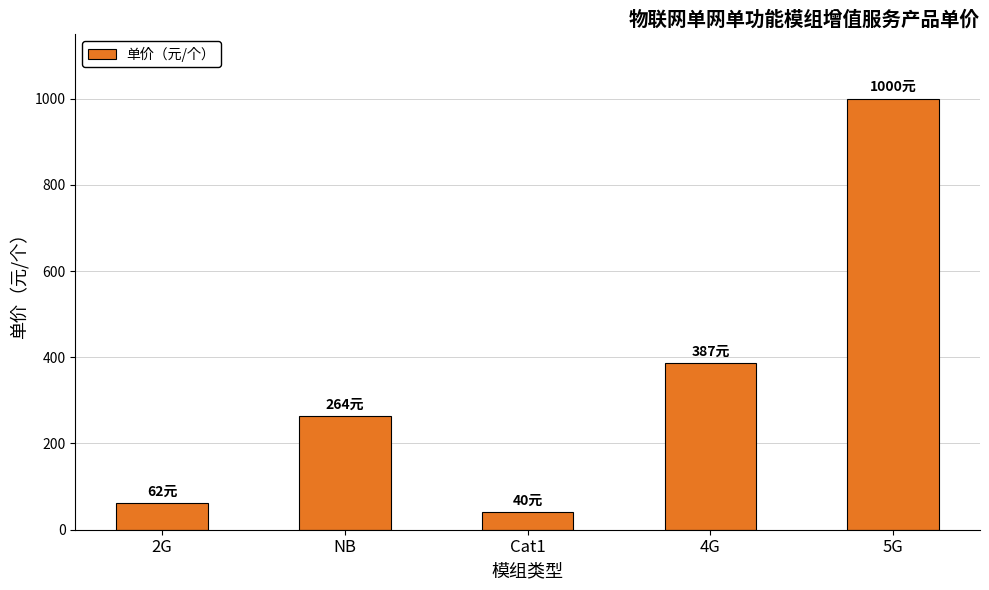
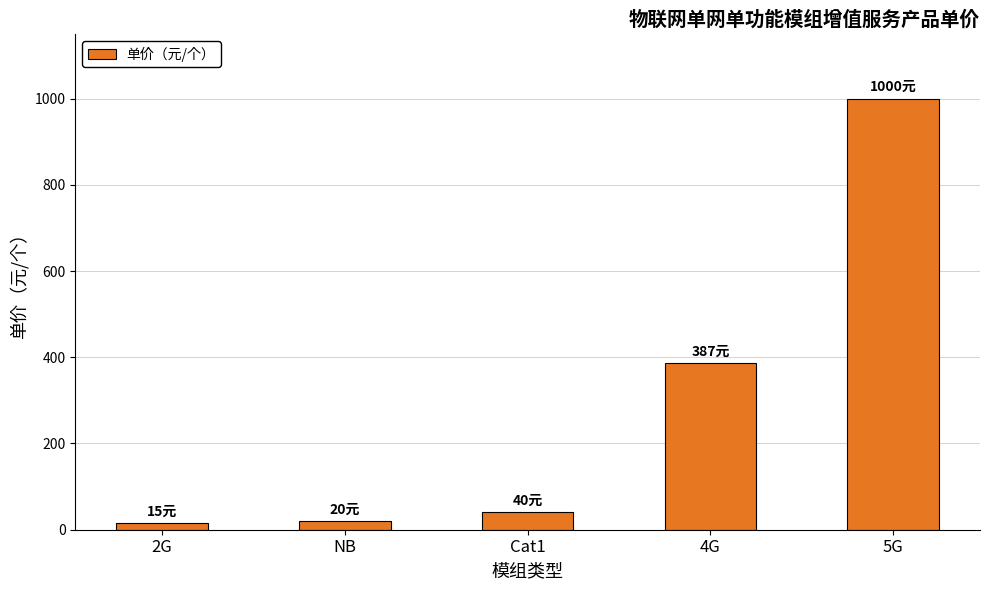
  {
-   "2G": "62元",
-   "NB": "264元",
+   "2G": "15元",
+   "NB": "20元",
    "Cat1": "40元",
    "4G": "387元",
    "5G": "1000元"
  }
